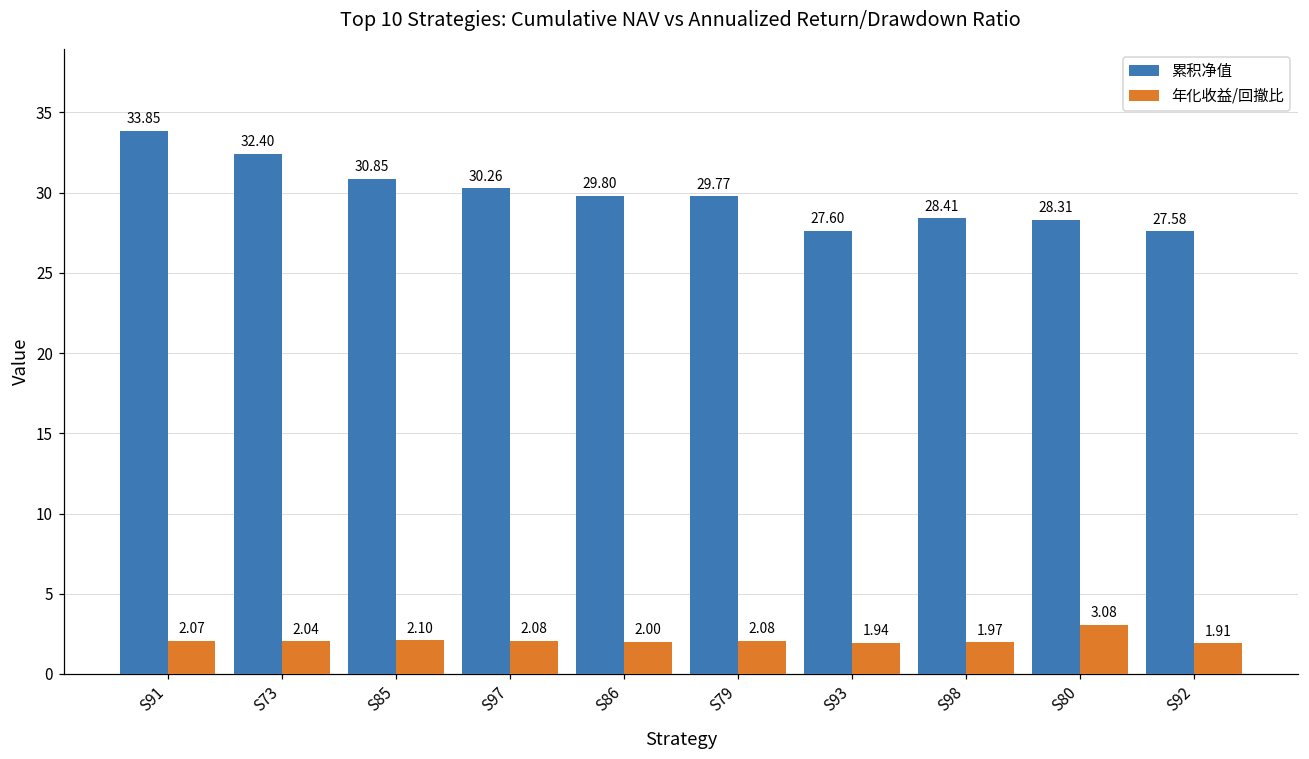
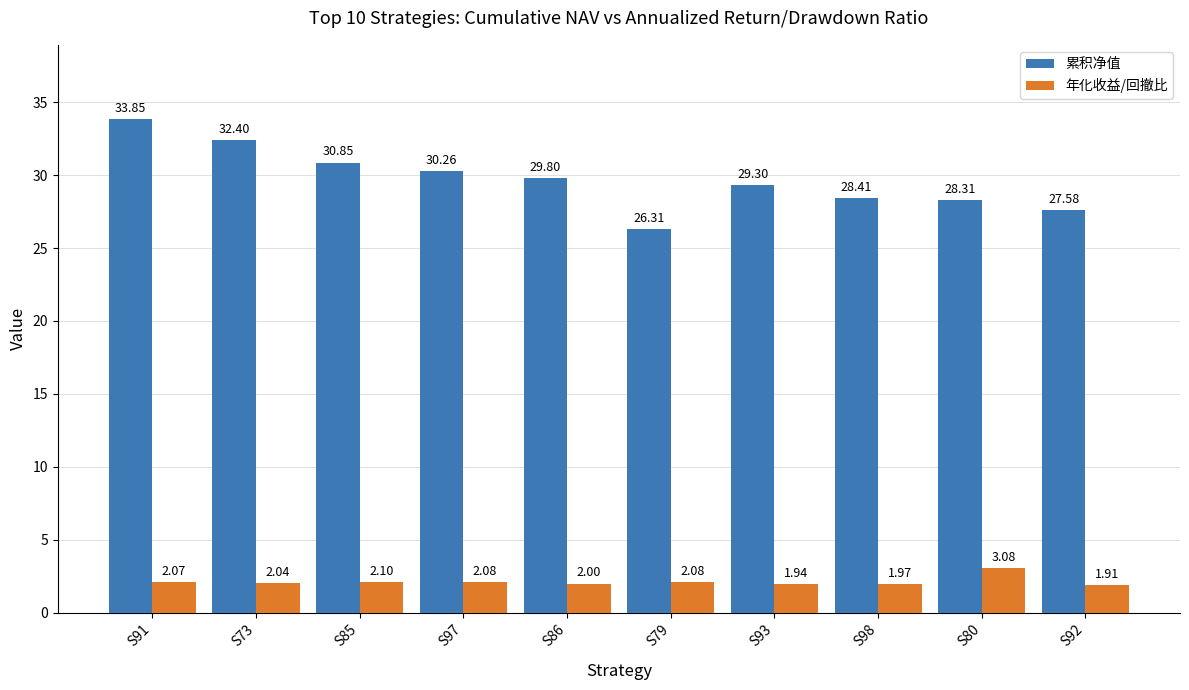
  {
    "累积净值": {
      "S91": 33.85,
      "S73": 32.40,
      "S85": 30.85,
      "S97": 30.26,
      "S86": 29.80,
-     "S79": 29.77,
-     "S93": 27.60,
+     "S79": 26.31,
+     "S93": 29.30,
      "S98": 28.41,
      "S80": 28.31,
      "S92": 27.58
    },
    "年化收益/回撤比": {
      "S91": 2.07,
      "S73": 2.04,
      "S85": 2.10,
      "S97": 2.08,
      "S86": 2.00,
      "S79": 2.08,
      "S93": 1.94,
      "S98": 1.97,
      "S80": 3.08,
      "S92": 1.91
    }
  }
